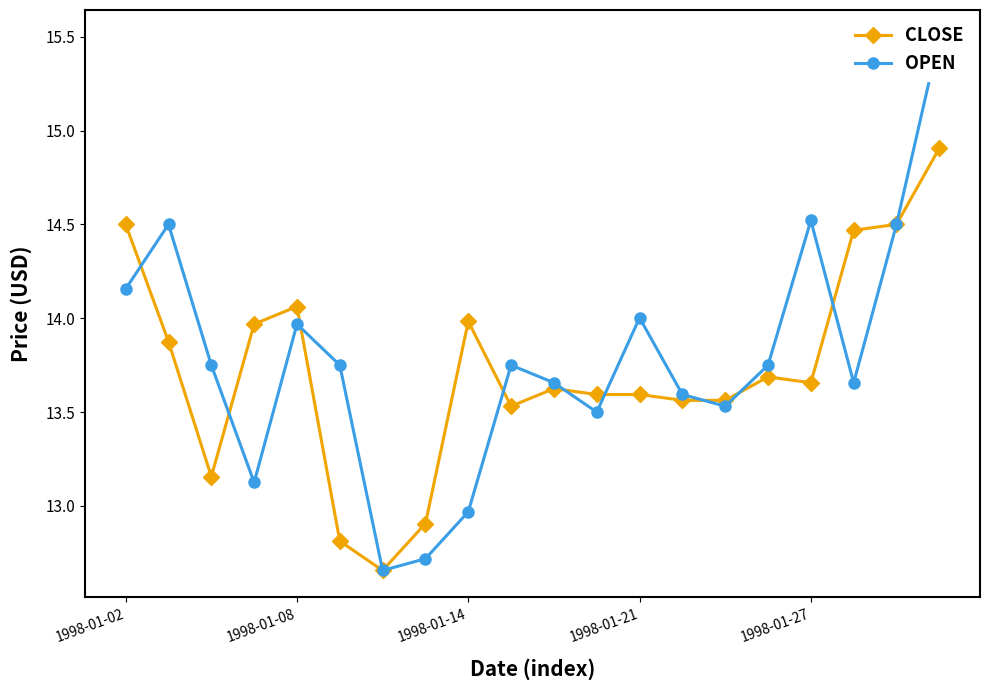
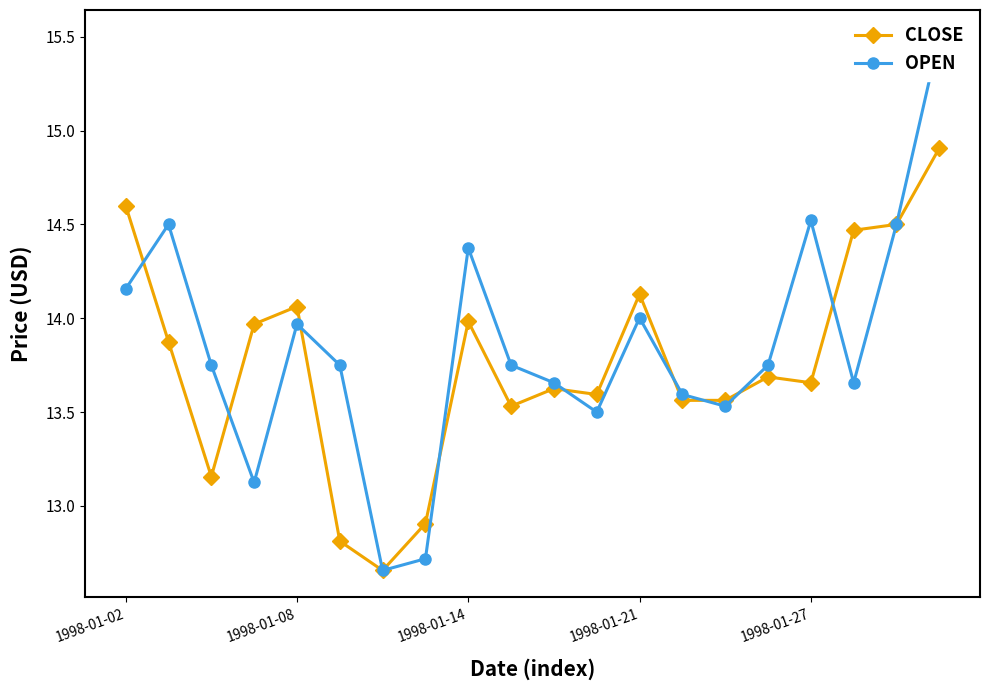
  {
    "CLOSE": {
-     "1998-01-02": 14.5,
+     "1998-01-02": 14.6,
      "1998-01-08": 14.06,
      "1998-01-14": 13.98,
-     "1998-01-21": 13.59,
+     "1998-01-21": 14.13,
      "1998-01-27": 13.66
    },
    "OPEN": {
      "1998-01-02": 14.16,
      "1998-01-08": 13.97,
-     "1998-01-14": 12.97,
+     "1998-01-14": 14.37,
      "1998-01-21": 14.00,
      "1998-01-27": 14.52
    }
  }
